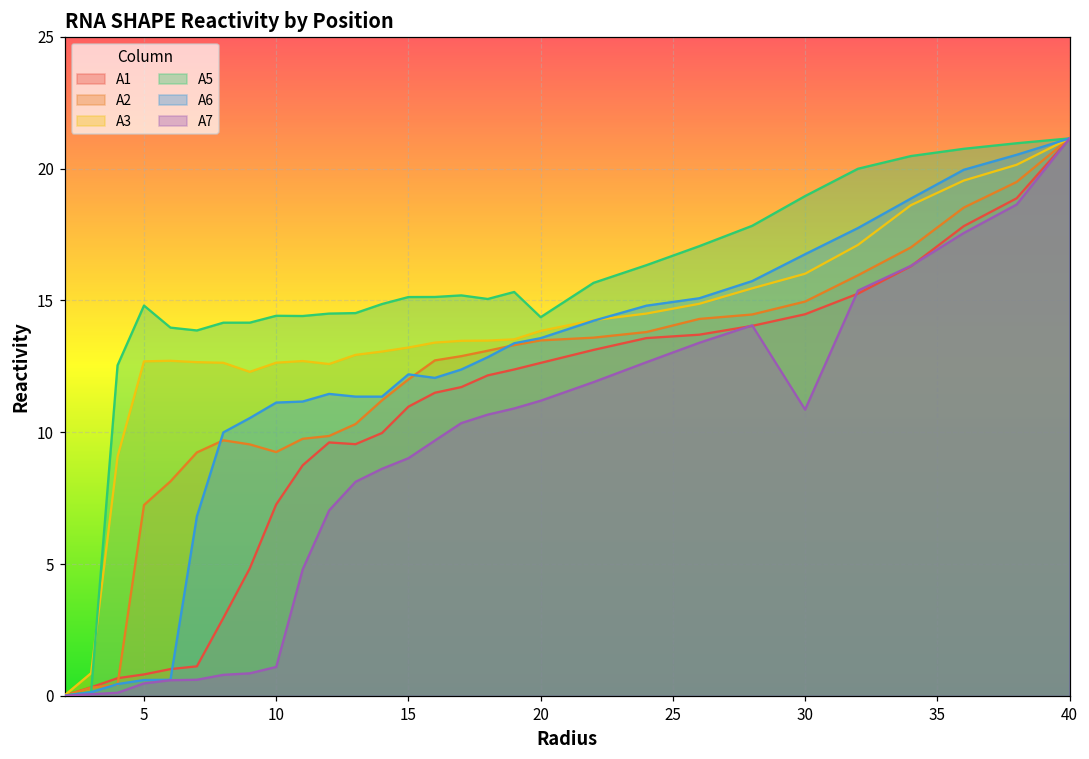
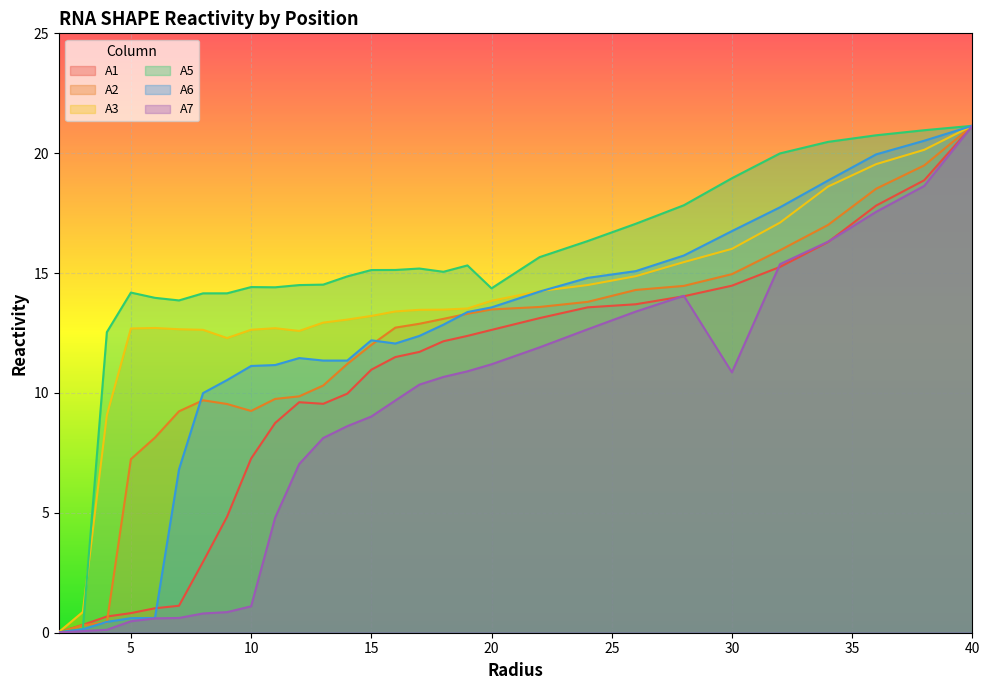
  {
    "A5": {
-     "5": 14.8,
+     "5": 14.2,
      "10": 14.4,
      "15": 15.1,
      "20": 14.4,
      "30": 19.0
    },
    "A6": {
      "5": 0.6,
      "10": 11.1,
      "15": 12.2,
      "30": 16.8
    },
    "A7": {
      "5": 0.5,
      "10": 1.1,
      "15": 9.0,
      "20": 11.2,
      "30": 10.9
    }
  }
